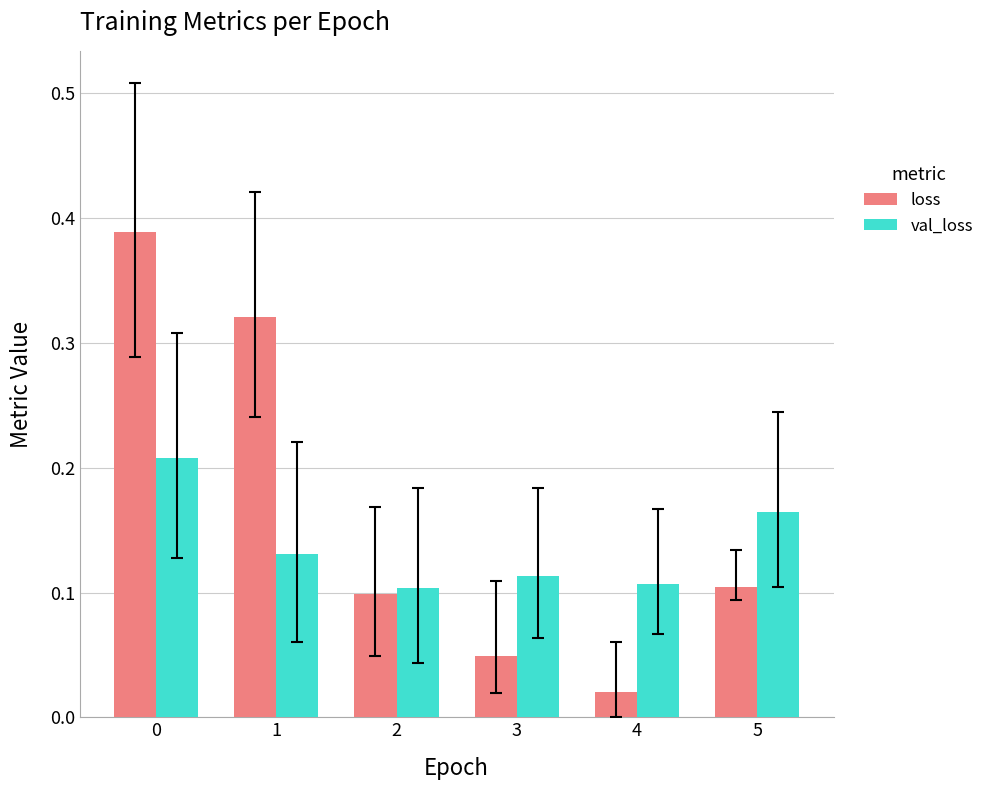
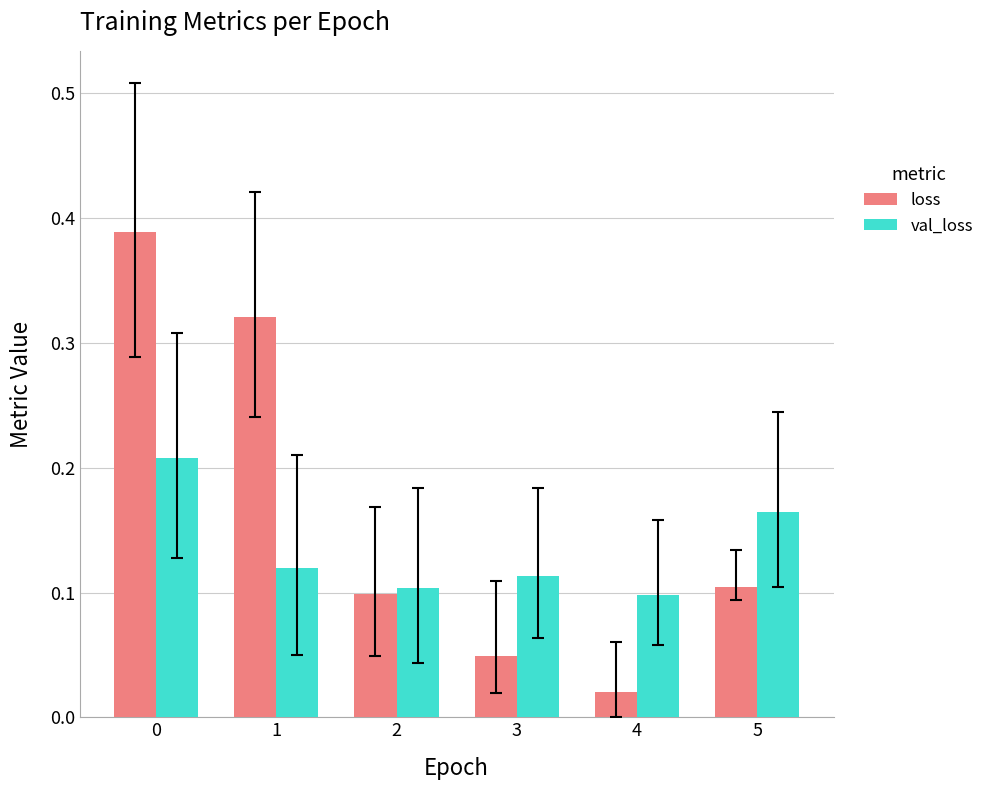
  {
    "loss": {
      "0": 0.388,
      "1": 0.320,
      "2": 0.099,
      "3": 0.049,
      "4": 0.020,
      "5": 0.104
    },
    "val_loss": {
      "0": 0.208,
-     "1": 0.131,
+     "1": 0.120,
      "2": 0.103,
      "3": 0.113,
-     "4": 0.107,
+     "4": 0.098,
      "5": 0.165
    }
  }
